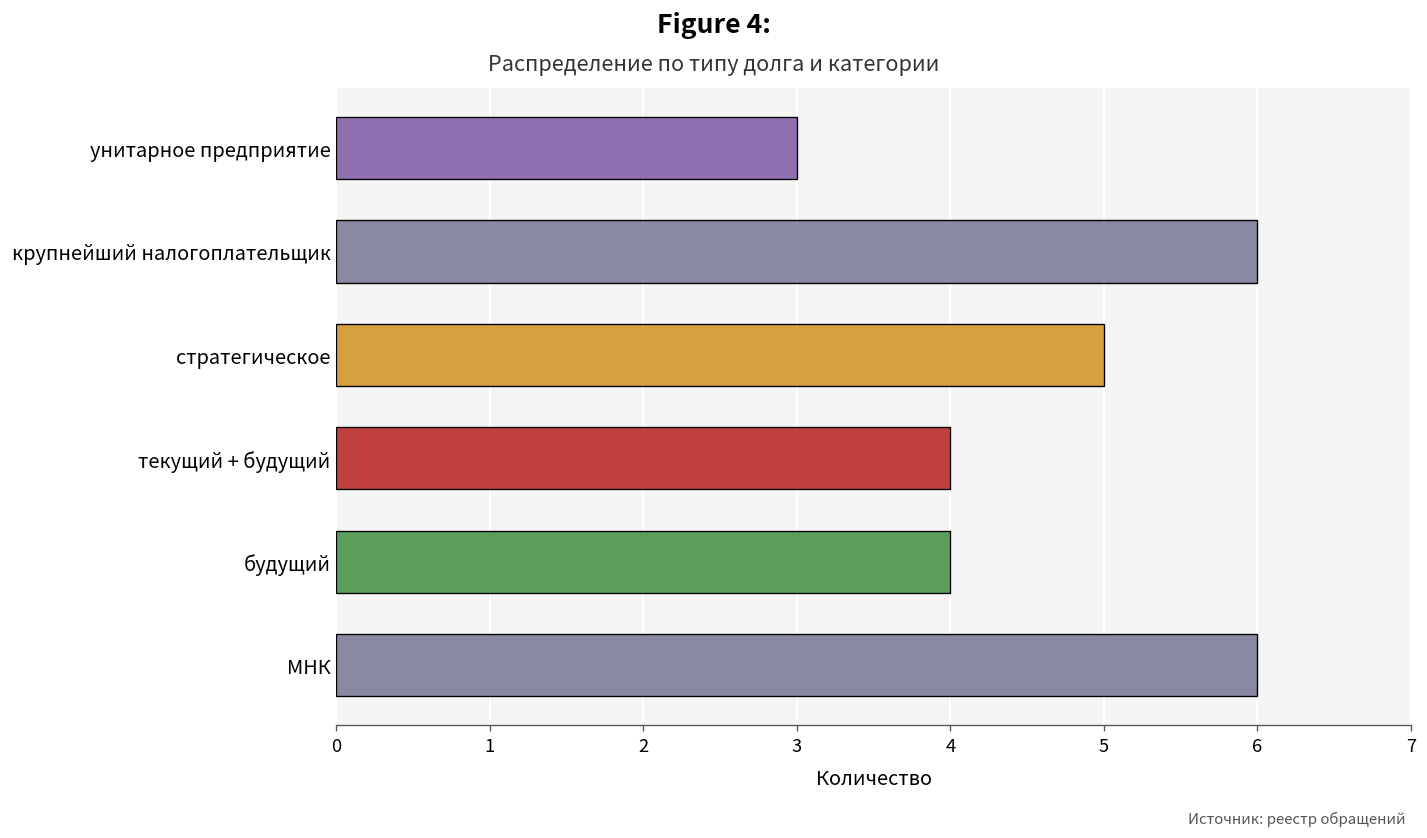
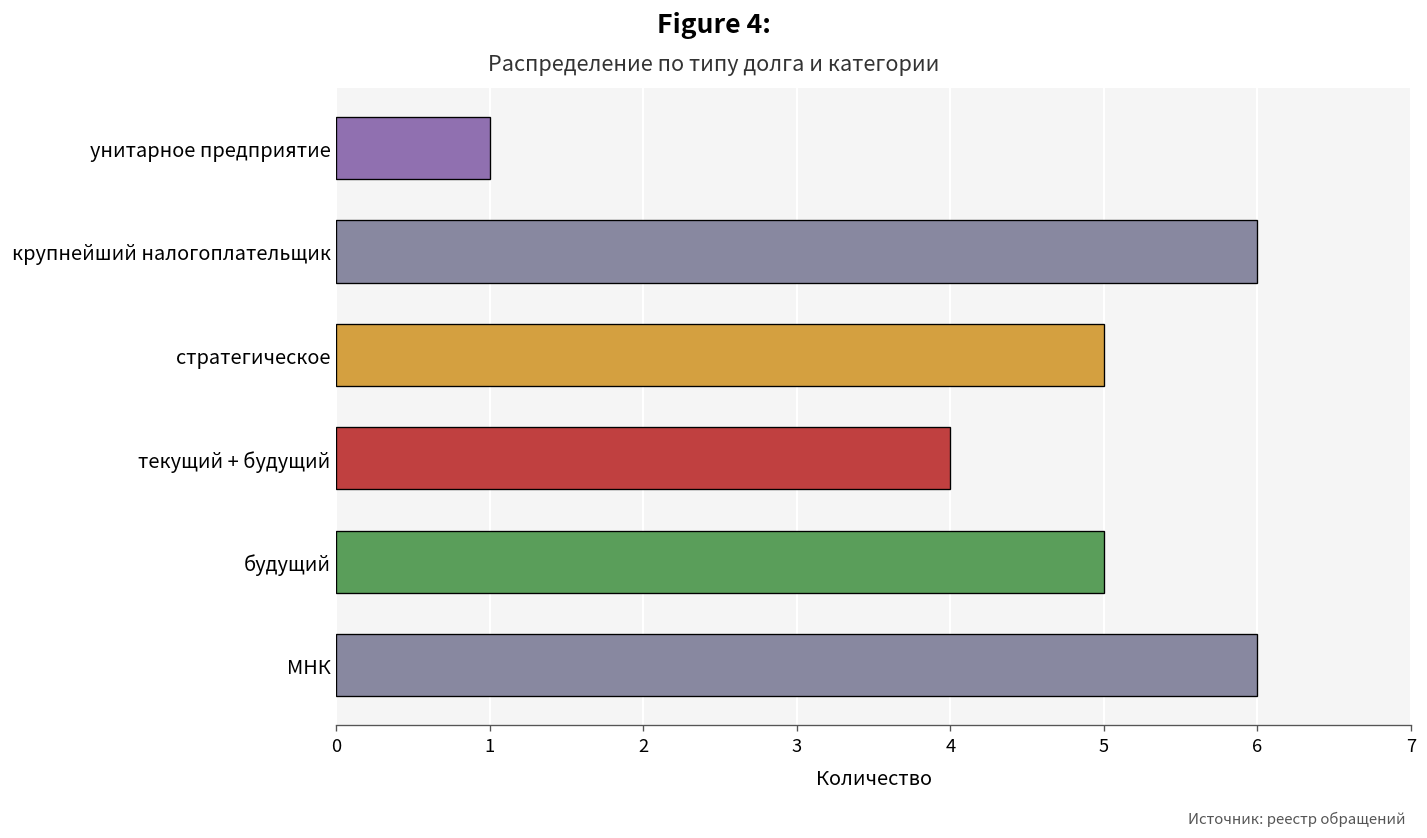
  {
-   "унитарное предприятие": 3,
+   "унитарное предприятие": 1,
    "крупнейший налогоплательщик": 6,
    "стратегическое": 5,
    "текущий + будущий": 4,
-   "будущий": 4,
+   "будущий": 5,
    "МНК": 6
  }
